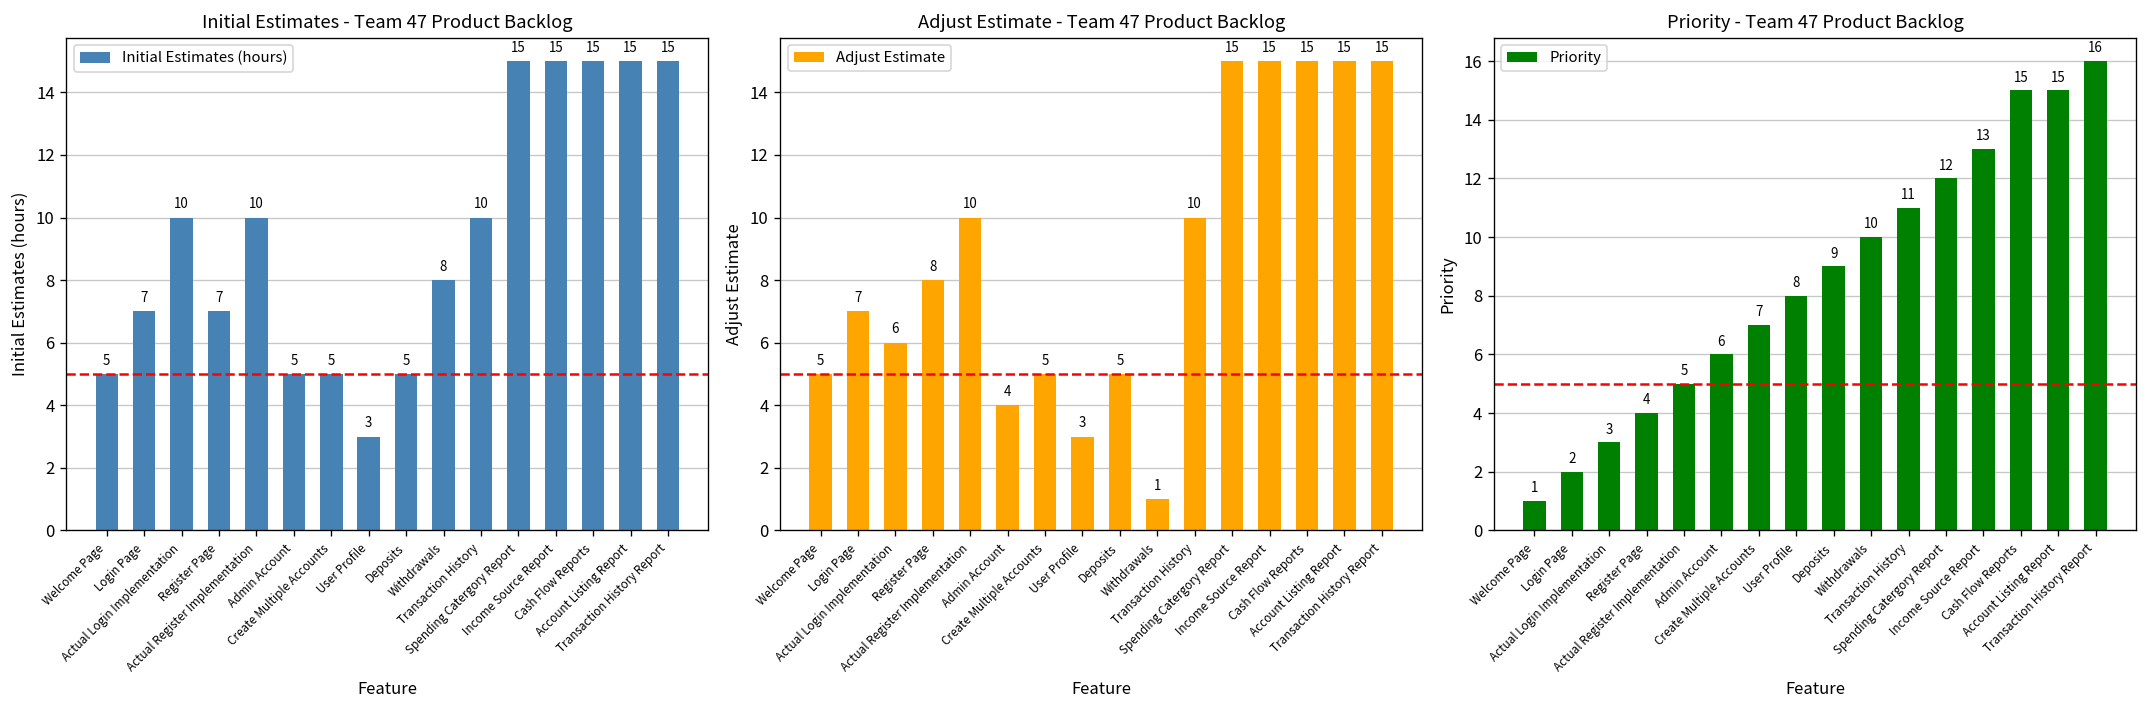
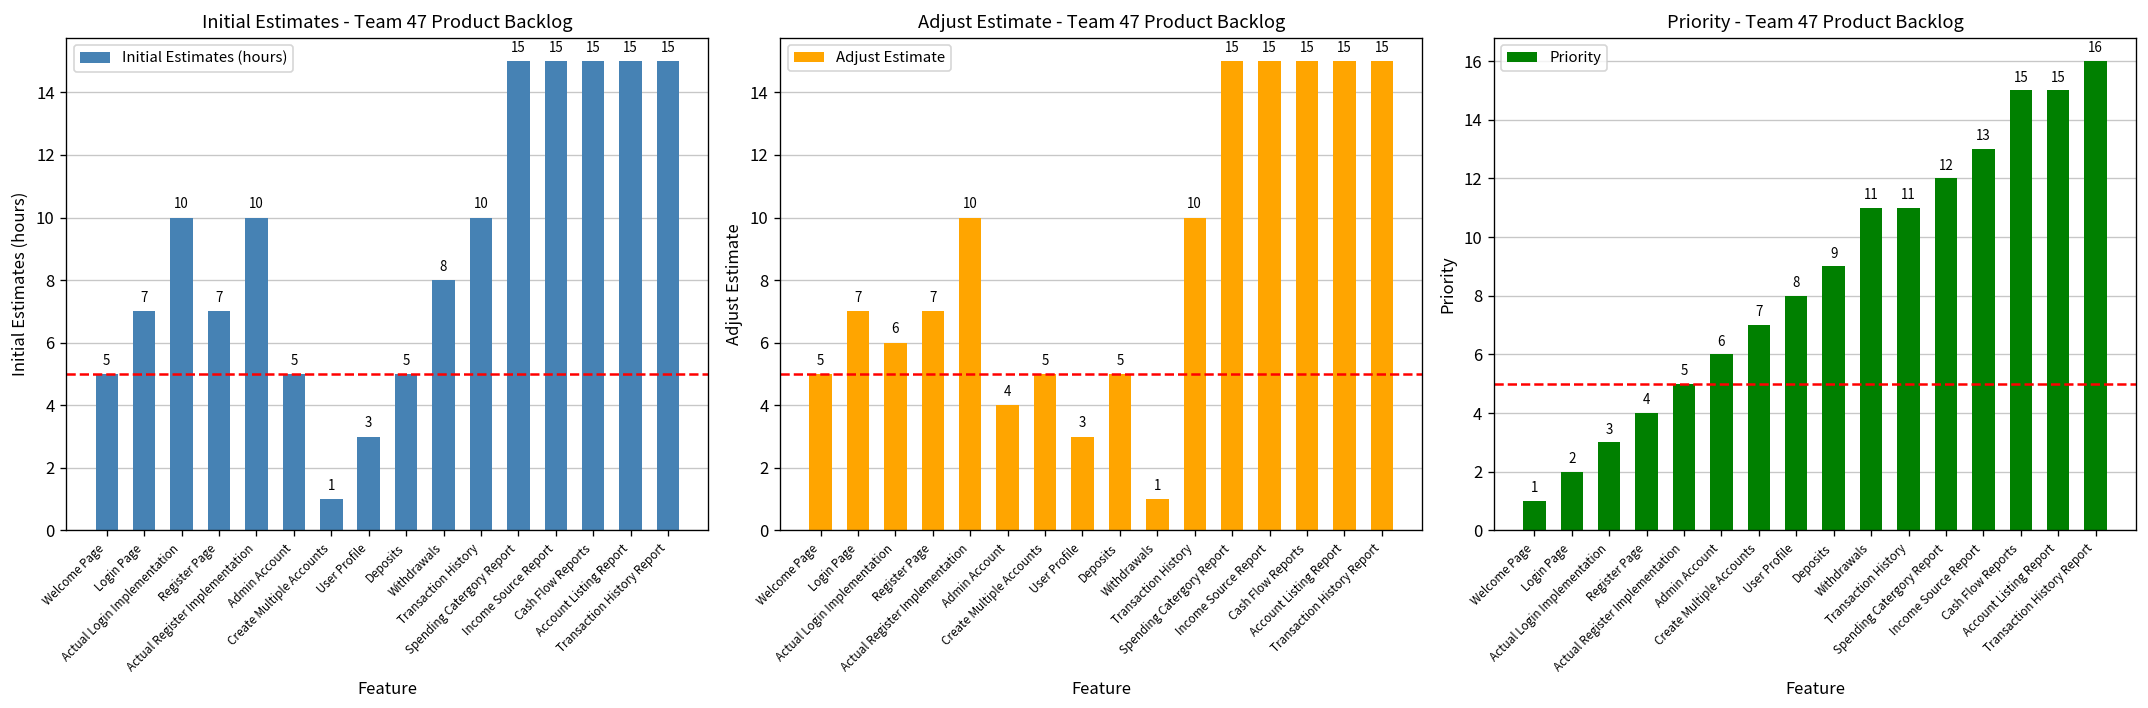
  {
    "Initial Estimates - Team 47 Product Backlog": {
      "Welcome Page": 5,
      "Login Page": 7,
      "Actual Login Implementation": 10,
      "Register Page": 7,
      "Actual Register Implementation": 10,
      "Admin Account": 5,
-     "Create Multiple Accounts": 5,
+     "Create Multiple Accounts": 1,
      "User Profile": 3,
      "Deposits": 5,
      "Withdrawals": 8,
      "Transaction History": 10,
      "Spending Catergory Report": 15,
      "Income Source Report": 15,
      "Cash Flow Reports": 15,
      "Account Listing Report": 15,
      "Transaction History Report": 15
    },
    "Adjust Estimate - Team 47 Product Backlog": {
      "Welcome Page": 5,
      "Login Page": 7,
      "Actual Login Implementation": 6,
-     "Register Page": 8,
+     "Register Page": 7,
      "Actual Register Implementation": 10,
      "Admin Account": 4,
      "Create Multiple Accounts": 5,
      "User Profile": 3,
      "Deposits": 5,
      "Withdrawals": 1,
      "Transaction History": 10,
      "Spending Catergory Report": 15,
      "Income Source Report": 15,
      "Cash Flow Reports": 15,
      "Account Listing Report": 15,
      "Transaction History Report": 15
    },
    "Priority - Team 47 Product Backlog": {
      "Welcome Page": 1,
      "Login Page": 2,
      "Actual Login Implementation": 3,
      "Register Page": 4,
      "Actual Register Implementation": 5,
      "Admin Account": 6,
      "Create Multiple Accounts": 7,
      "User Profile": 8,
      "Deposits": 9,
-     "Withdrawals": 10,
+     "Withdrawals": 11,
      "Transaction History": 11,
      "Spending Catergory Report": 12,
      "Income Source Report": 13,
      "Cash Flow Reports": 15,
      "Account Listing Report": 15,
      "Transaction History Report": 16
    }
  }
